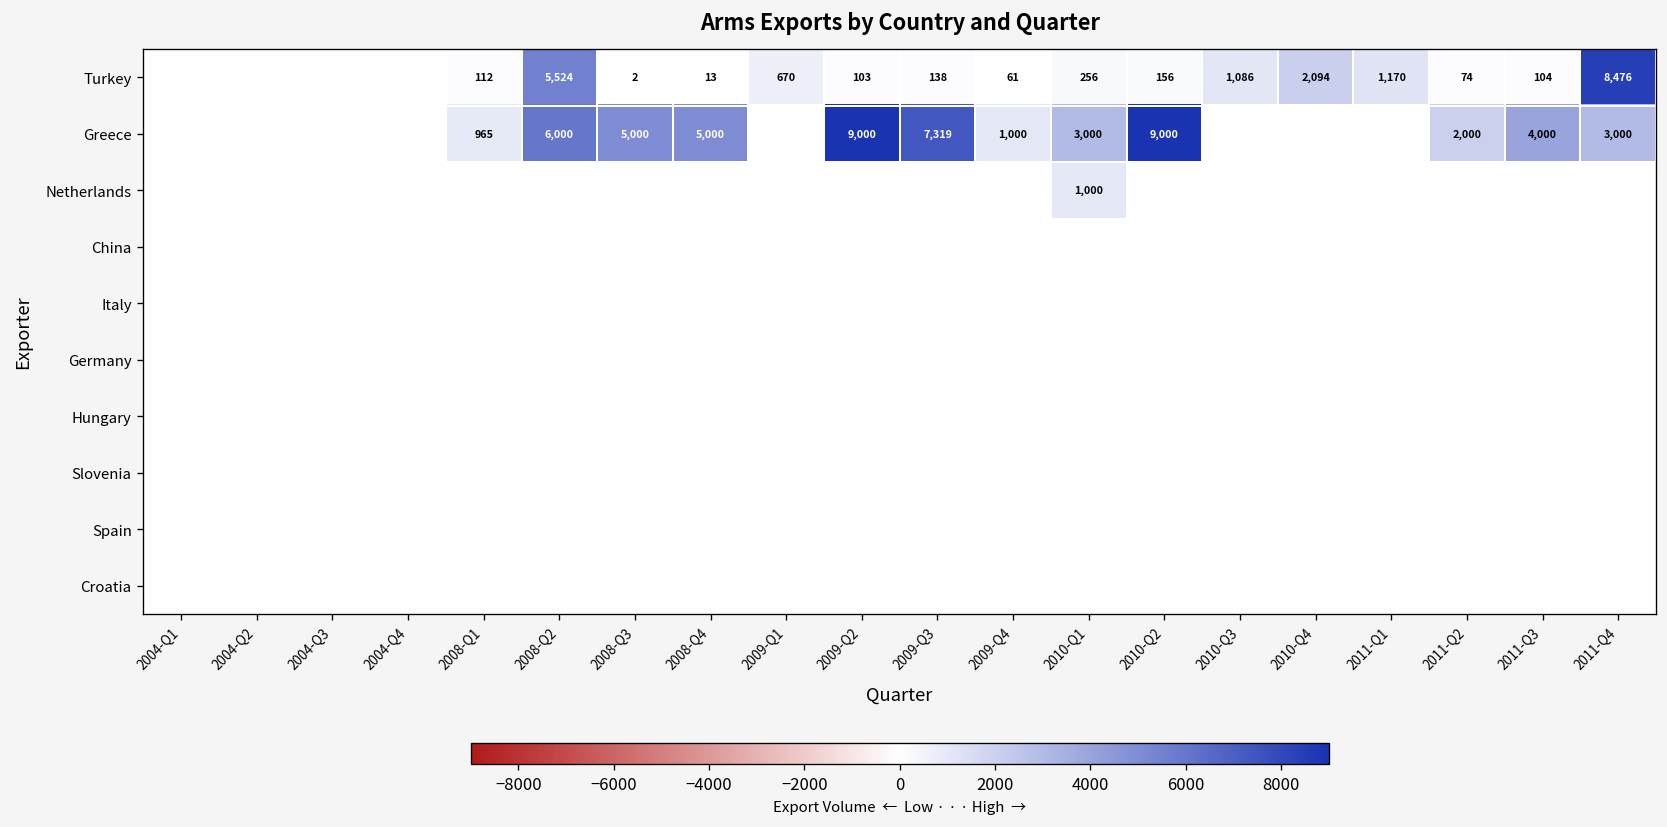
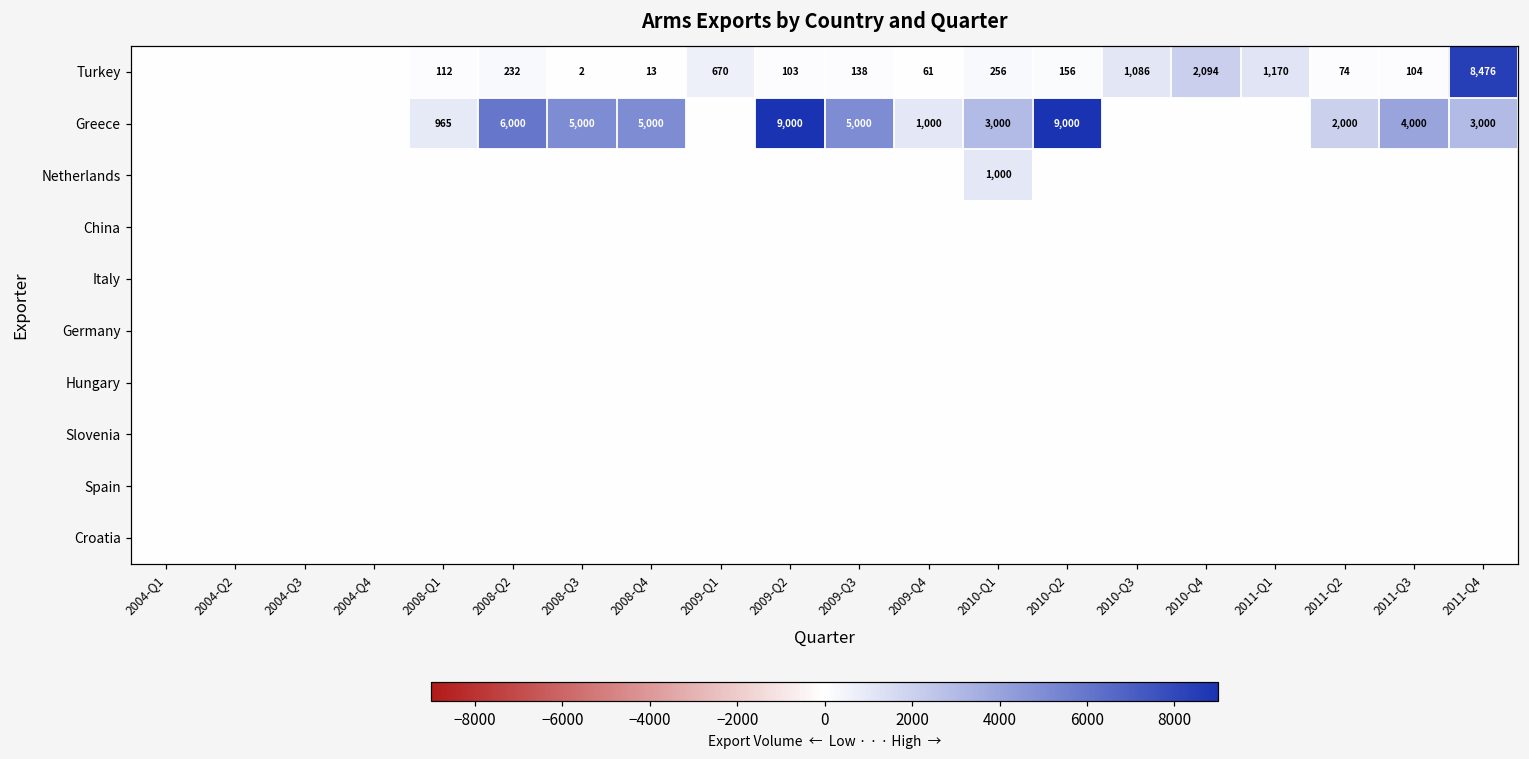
  {
    "Turkey": {
      "2008-Q1": "112",
-     "2008-Q2": "5,524",
+     "2008-Q2": "232",
      "2008-Q3": "2",
      "2008-Q4": "13",
      "2009-Q1": "670",
      "2009-Q2": "103",
      "2009-Q3": "138",
      "2009-Q4": "61",
      "2010-Q1": "256",
      "2010-Q2": "156",
      "2010-Q3": "1,086",
      "2010-Q4": "2,094",
      "2011-Q1": "1,170",
      "2011-Q2": "74",
      "2011-Q3": "104",
      "2011-Q4": "8,476"
    },
    "Greece": {
      "2008-Q1": "965",
      "2008-Q2": "6,000",
      "2008-Q3": "5,000",
      "2008-Q4": "5,000",
      "2009-Q2": "9,000",
-     "2009-Q3": "7,319",
+     "2009-Q3": "5,000",
      "2009-Q4": "1,000",
      "2010-Q1": "3,000",
      "2010-Q2": "9,000",
      "2011-Q2": "2,000",
      "2011-Q3": "4,000",
      "2011-Q4": "3,000"
    },
    "Netherlands": {
      "2010-Q1": "1,000"
    }
  }
